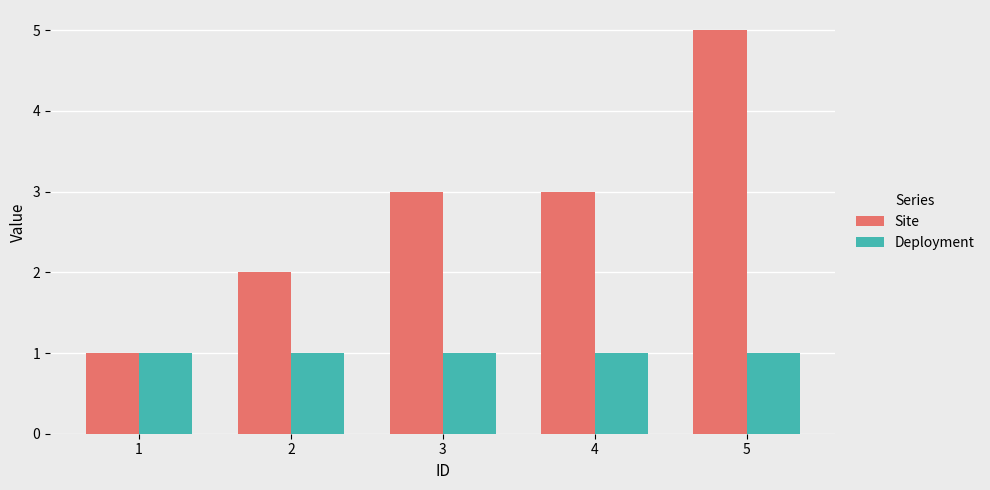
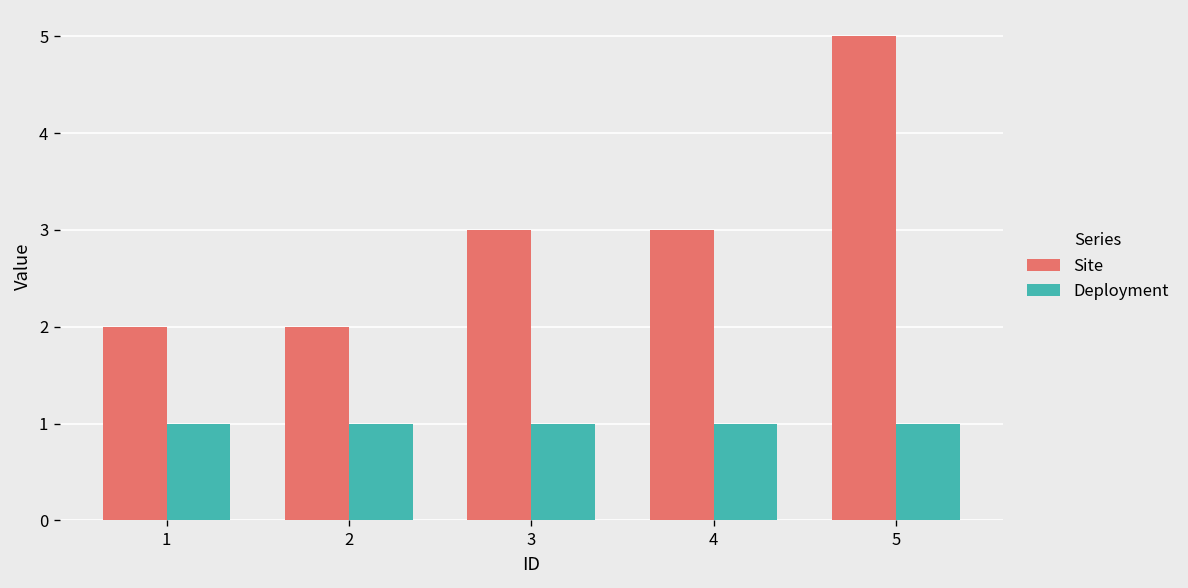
  {
    "Site": {
-     "1": 1,
+     "1": 2,
      "2": 2,
      "3": 3,
      "4": 3,
      "5": 5
    },
    "Deployment": {
      "1": 1,
      "2": 1,
      "3": 1,
      "4": 1,
      "5": 1
    }
  }
